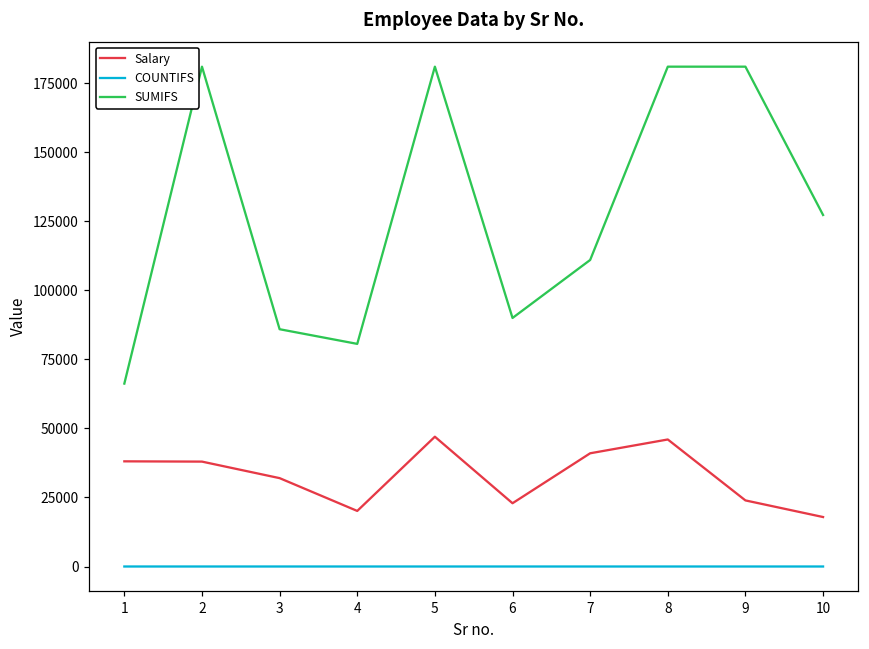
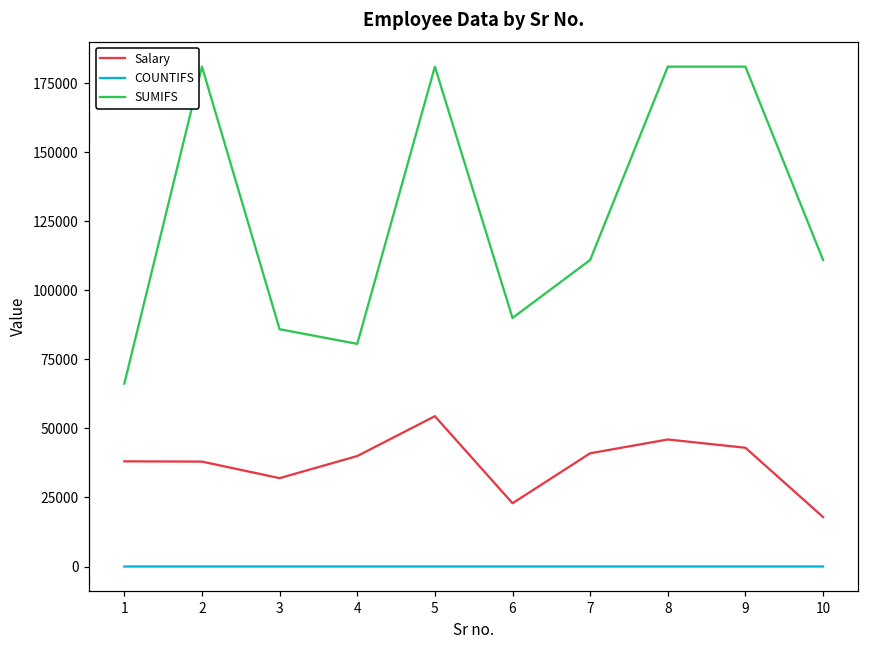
  {
    "Salary": {
      "1": 38000,
      "2": 38000,
      "3": 32000,
-     "4": 20000,
-     "5": 47000,
+     "4": 40000,
+     "5": 54000,
      "6": 23000,
      "7": 41000,
      "8": 46000,
-     "9": 24000,
+     "9": 43000,
      "10": 18000
    },
    "COUNTIFS": {
      "1": 0,
      "2": 0,
      "3": 0,
      "4": 0,
      "5": 0,
      "6": 0,
      "7": 0,
      "8": 0,
      "9": 0,
      "10": 0
    },
    "SUMIFS": {
      "1": 66000,
      "2": 181000,
      "3": 86000,
      "4": 81000,
      "5": 181000,
      "6": 90000,
      "7": 111000,
      "8": 181000,
      "9": 181000,
-     "10": 127000
+     "10": 111000
    }
  }
